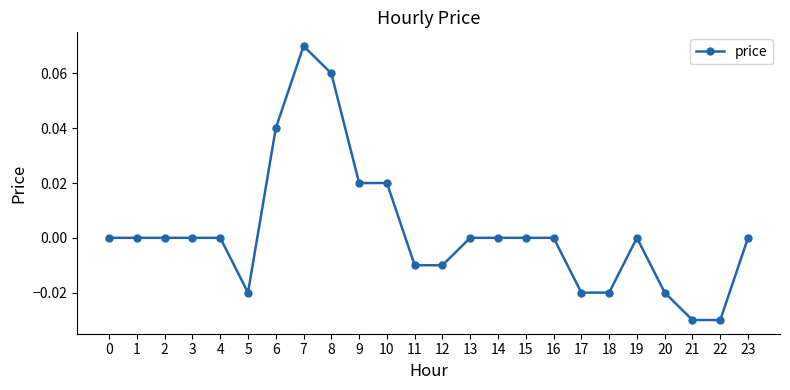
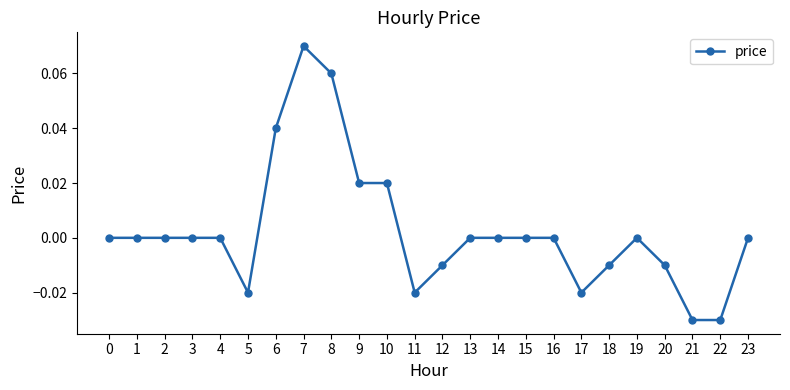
  {
    "0": 0.00,
    "1": 0.00,
    "2": 0.00,
    "3": 0.00,
    "4": 0.00,
    "5": -0.02,
    "6": 0.04,
    "7": 0.07,
    "8": 0.06,
    "9": 0.02,
    "10": 0.02,
-   "11": -0.01,
+   "11": -0.02,
    "12": -0.01,
    "13": 0.00,
    "14": 0.00,
    "15": 0.00,
    "16": 0.00,
    "17": -0.02,
-   "18": -0.02,
+   "18": -0.01,
    "19": 0.00,
-   "20": -0.02,
+   "20": -0.01,
    "21": -0.03,
    "22": -0.03,
    "23": 0.00
  }
